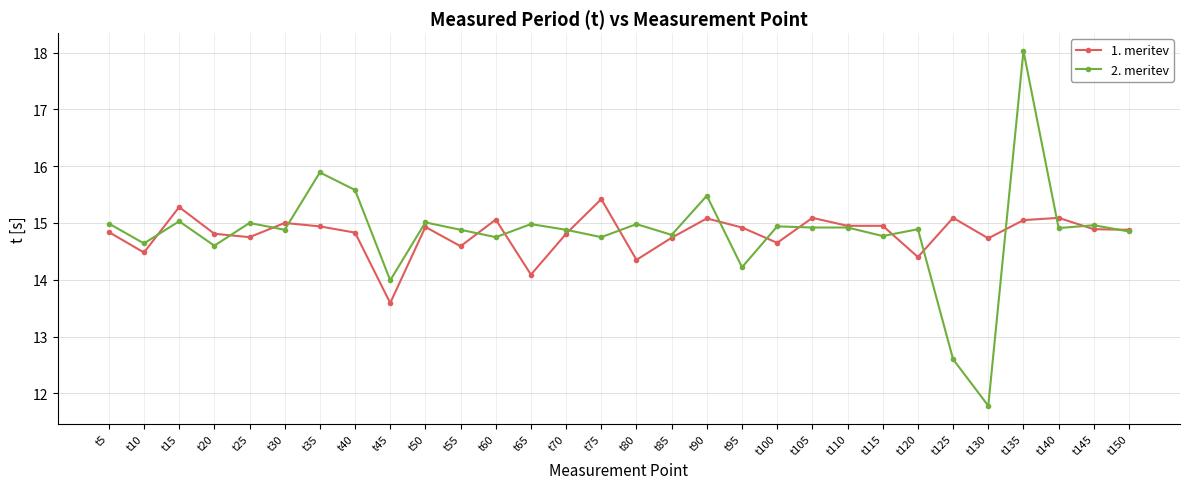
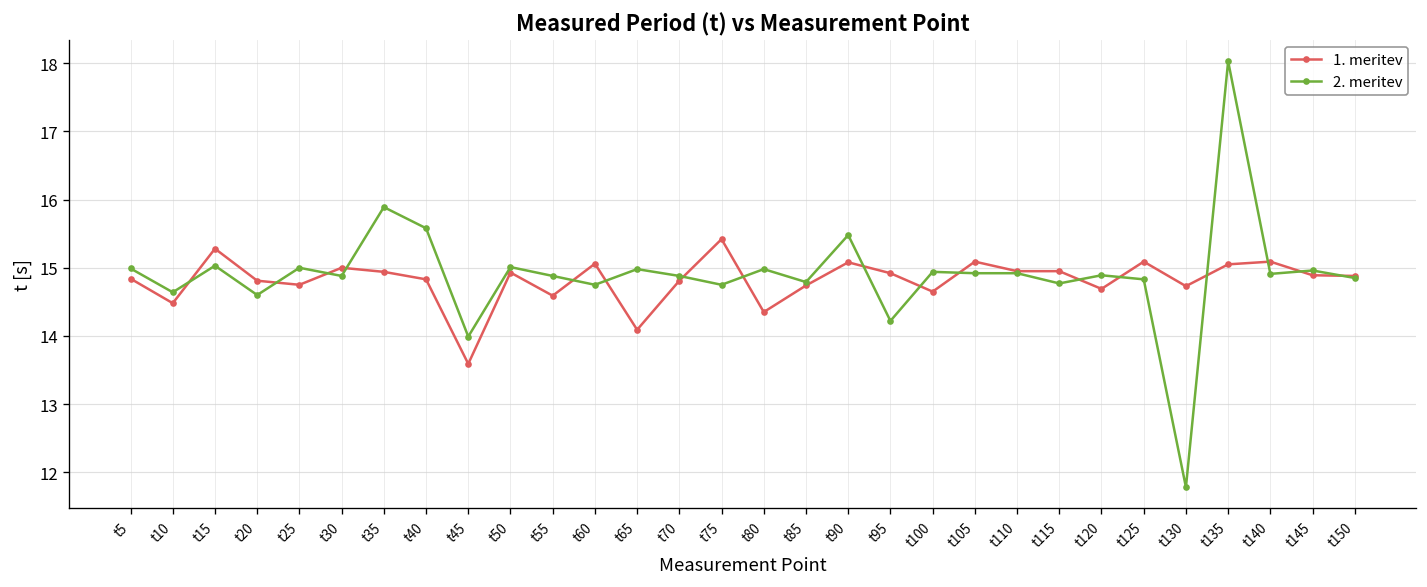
  {
    "1. meritev": {
      "t5": 14.8,
      "t10": 14.5,
      "t15": 15.3,
      "t20": 14.8,
      "t25": 14.8,
      "t30": 15.0,
      "t35": 14.9,
      "t40": 14.8,
      "t45": 13.6,
      "t50": 14.9,
      "t55": 14.6,
      "t60": 15.1,
      "t65": 14.1,
      "t70": 14.8,
      "t75": 15.4,
      "t80": 14.4,
      "t85": 14.7,
      "t90": 15.1,
      "t95": 14.9,
      "t100": 14.7,
      "t105": 15.1,
      "t115": 15.0,
-     "t120": 14.4,
+     "t120": 14.7,
      "t125": 15.1,
      "t130": 14.7,
      "t135": 15.1,
      "t140": 15.1,
      "t145": 14.9
    },
    "2. meritev": {
      "t5": 15.0,
      "t10": 14.6,
      "t15": 15.0,
      "t20": 14.6,
      "t25": 15.0,
      "t30": 14.9,
      "t35": 15.9,
      "t40": 15.6,
      "t45": 14.0,
      "t50": 15.0,
      "t55": 14.9,
      "t60": 14.8,
      "t65": 15.0,
      "t70": 14.9,
      "t75": 14.8,
      "t80": 15.0,
      "t85": 14.8,
      "t90": 15.5,
      "t95": 14.2,
      "t100": 14.9,
      "t105": 14.9,
      "t115": 14.8,
      "t120": 14.9,
-     "t125": 12.6,
+     "t125": 14.8,
      "t130": 11.8,
      "t135": 18.0,
      "t140": 14.9,
      "t145": 15.0
    }
  }
